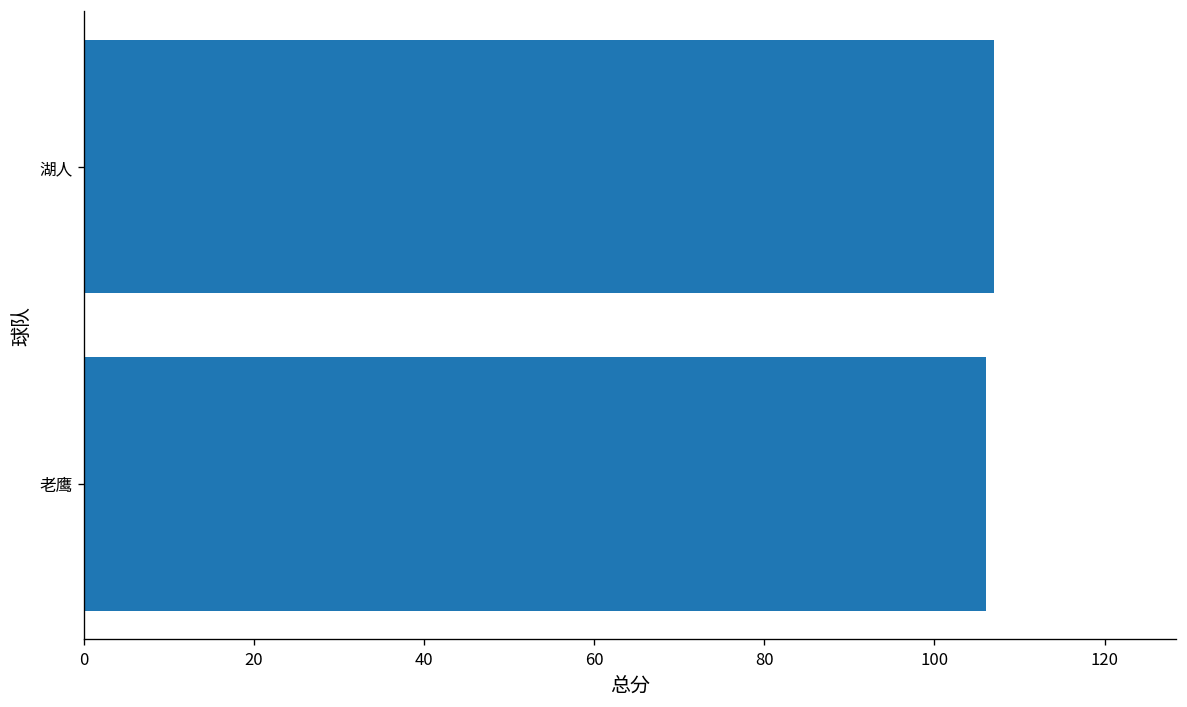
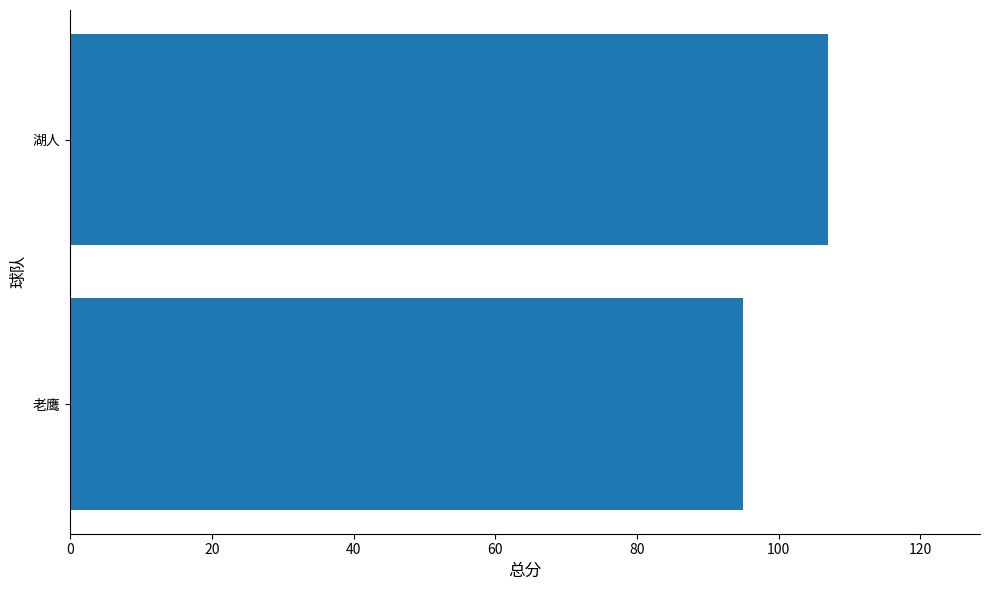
  {
    "湖人": 107,
-   "老鹰": 106
+   "老鹰": 95
  }
